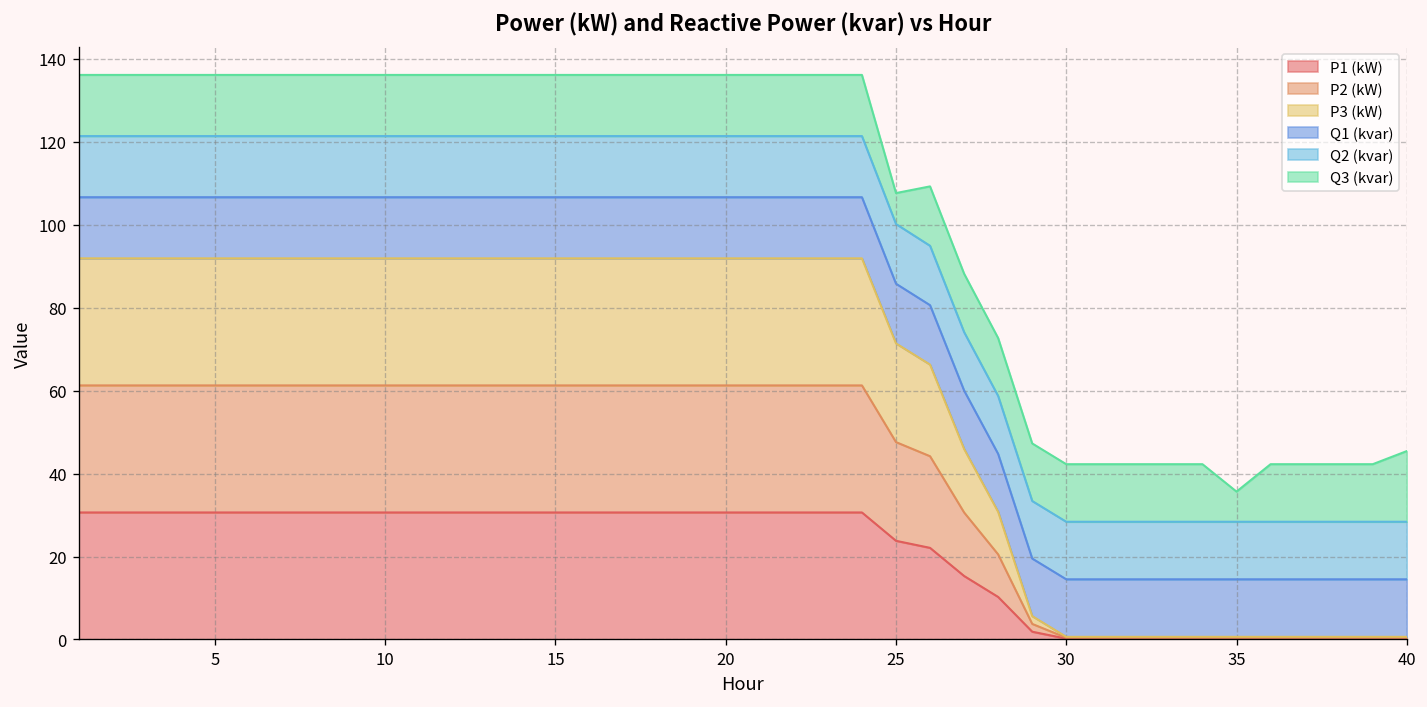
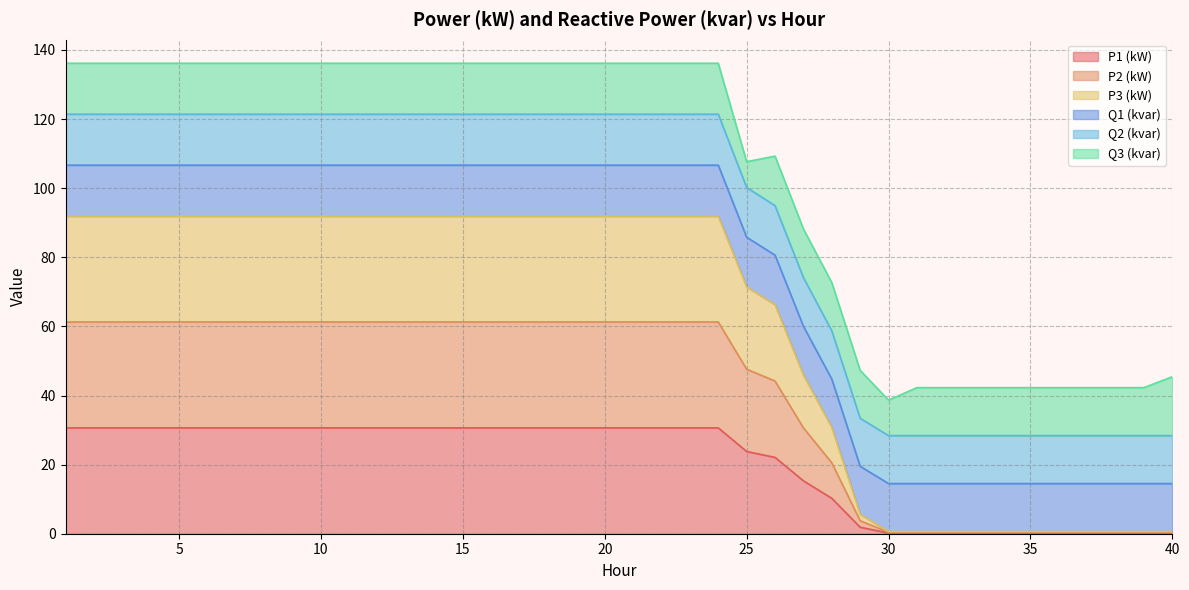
  {
    "Q3 (kvar)": {
      "5": 15,
      "10": 15,
      "15": 15,
      "20": 15,
      "25": 7,
-     "30": 14,
-     "35": 7,
+     "30": 10,
+     "35": 14,
      "40": 17
    }
  }
